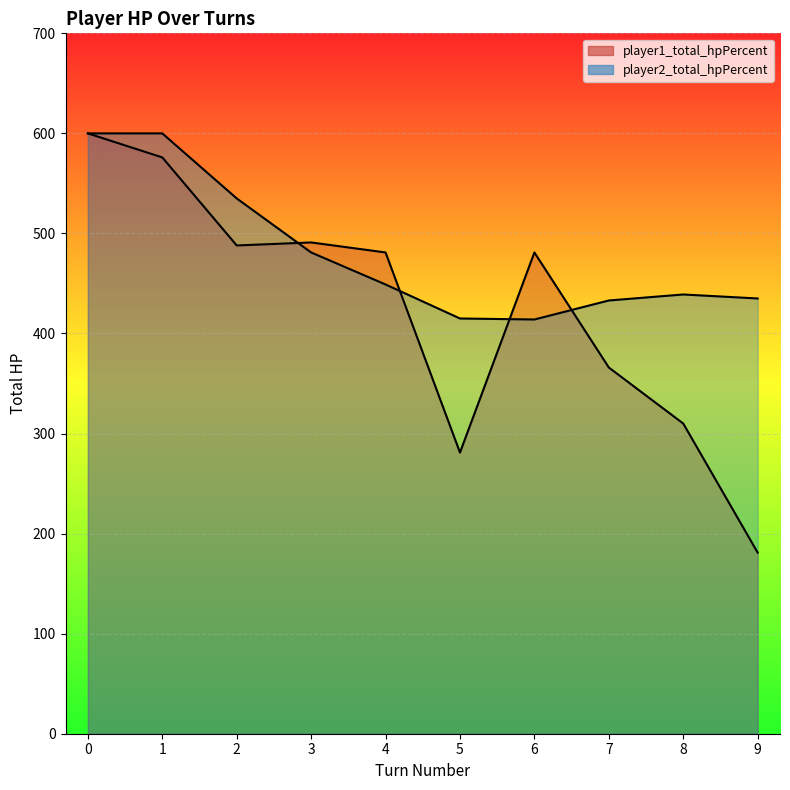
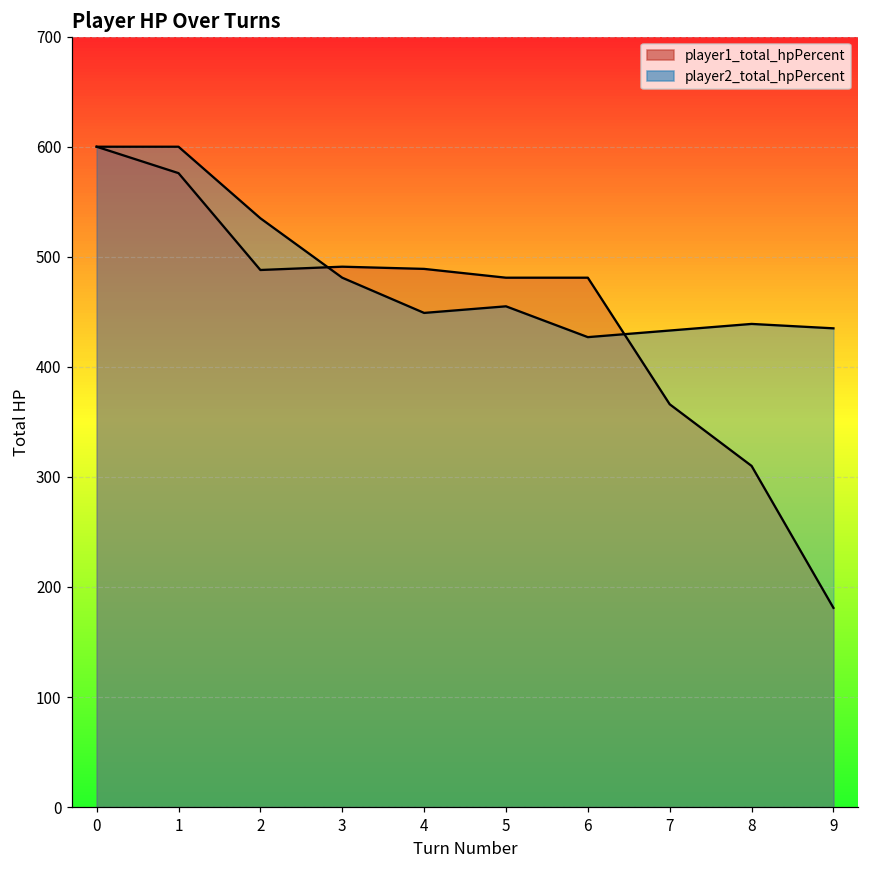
  {
    "player1_total_hpPercent": {
      "1": 576,
      "2": 488,
      "3": 491,
-     "4": 481,
-     "5": 281,
+     "4": 489,
+     "5": 481,
      "6": 481,
      "7": 366,
      "8": 310,
      "9": 181
    },
    "player2_total_hpPercent": {
      "1": 600,
      "2": 535,
      "3": 481,
      "4": 449,
-     "5": 415,
-     "6": 414,
+     "5": 455,
+     "6": 427,
      "7": 433,
      "8": 439,
      "9": 435
    }
  }
